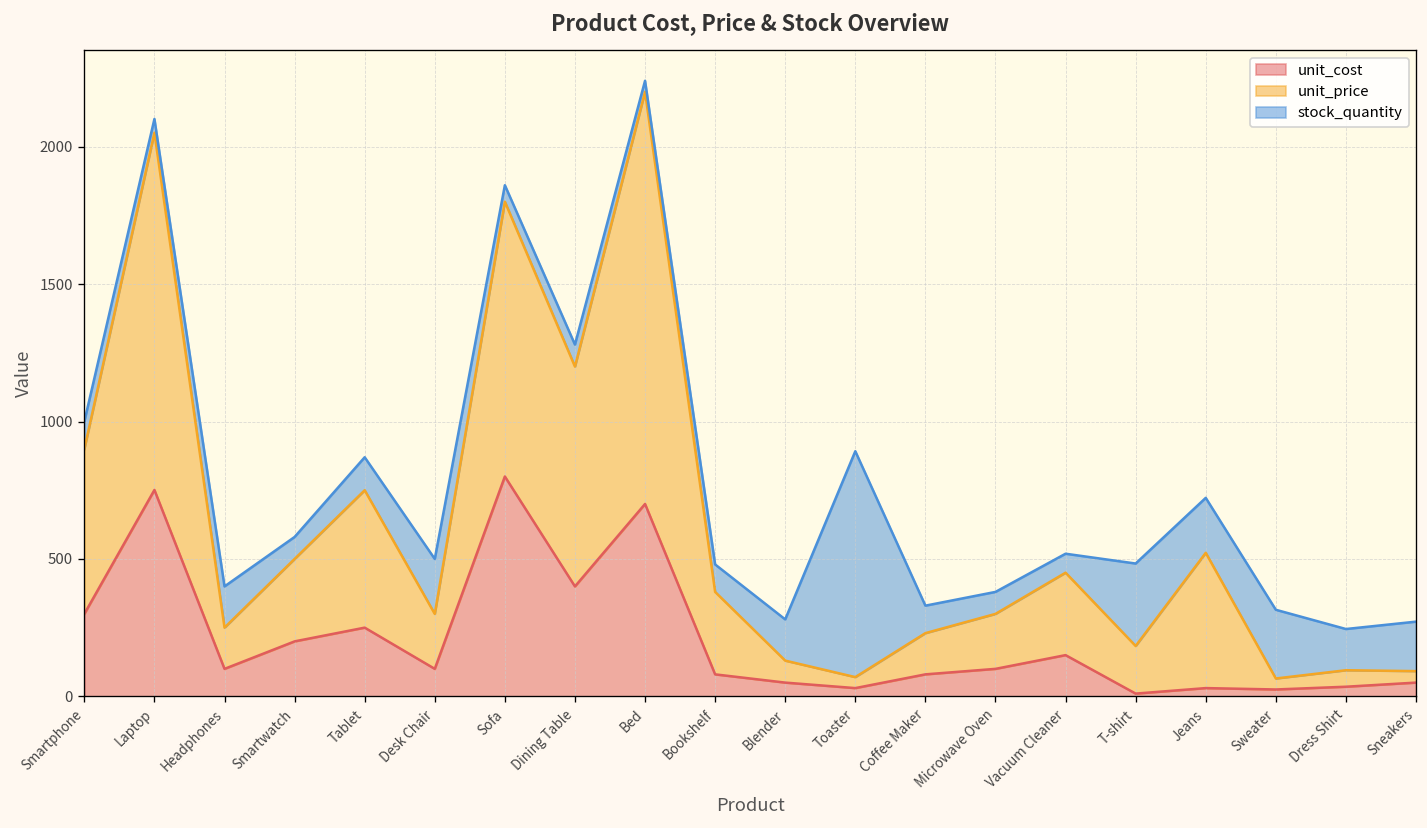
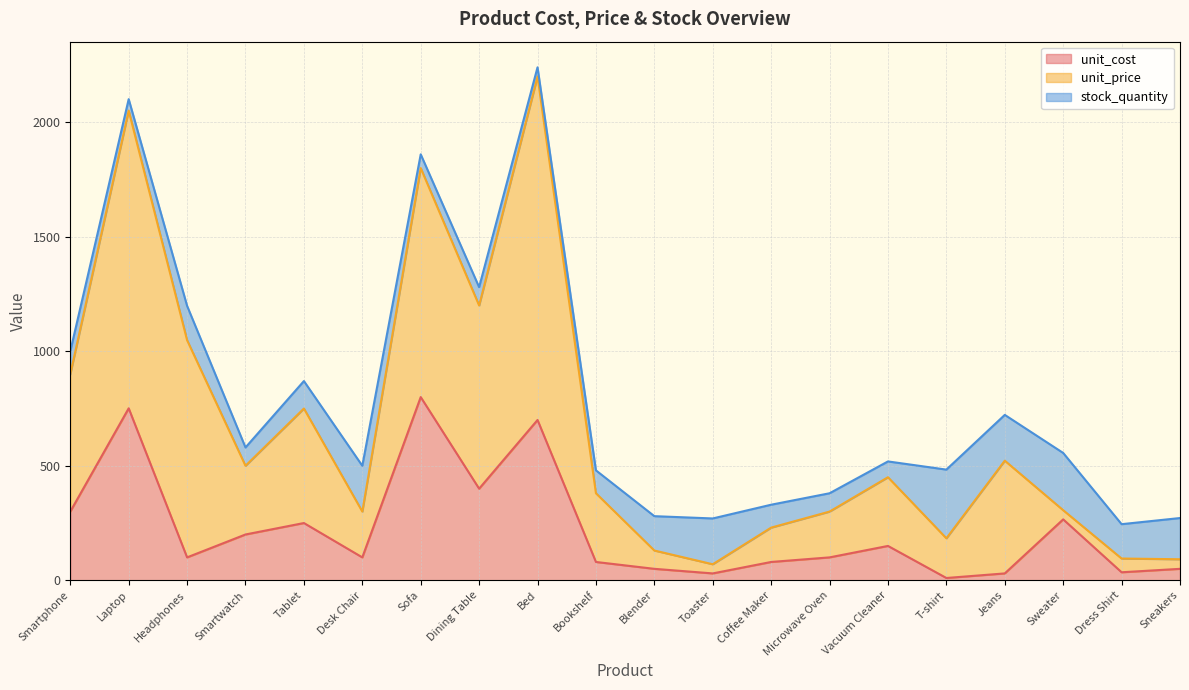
  {
    "unit_cost": {
      "Smartphone": 300,
      "Laptop": 750,
      "Headphones": 100,
      "Smartwatch": 200,
      "Tablet": 250,
      "Desk Chair": 100,
      "Sofa": 800,
      "Dining Table": 400,
      "Bed": 700,
      "Bookshelf": 80,
      "Blender": 50,
      "Toaster": 30,
      "Coffee Maker": 80,
      "Microwave Oven": 100,
      "Vacuum Cleaner": 150,
      "T-shirt": 10,
      "Jeans": 30,
-     "Sweater": 30,
+     "Sweater": 270,
      "Dress Shirt": 40,
      "Sneakers": 50
    },
    "unit_price": {
      "Smartphone": 600,
      "Laptop": 1300,
-     "Headphones": 150,
+     "Headphones": 950,
      "Smartwatch": 300,
      "Tablet": 500,
      "Desk Chair": 200,
      "Sofa": 1000,
      "Dining Table": 800,
      "Bed": 1500,
      "Bookshelf": 300,
      "Blender": 80,
      "Toaster": 40,
      "Coffee Maker": 150,
      "Microwave Oven": 200,
      "Vacuum Cleaner": 300,
      "T-shirt": 170,
      "Jeans": 490,
      "Sweater": 40,
      "Dress Shirt": 60,
      "Sneakers": 40
    },
    "stock_quantity": {
      "Smartphone": 100,
      "Laptop": 50,
      "Headphones": 150,
      "Smartwatch": 80,
      "Tablet": 120,
      "Desk Chair": 200,
      "Sofa": 60,
      "Dining Table": 80,
      "Bed": 40,
      "Bookshelf": 100,
      "Blender": 150,
-     "Toaster": 820,
+     "Toaster": 200,
      "Coffee Maker": 100,
      "Microwave Oven": 80,
      "Vacuum Cleaner": 70,
      "T-shirt": 300,
      "Jeans": 200,
      "Sweater": 250,
      "Dress Shirt": 150,
      "Sneakers": 180
    }
  }
